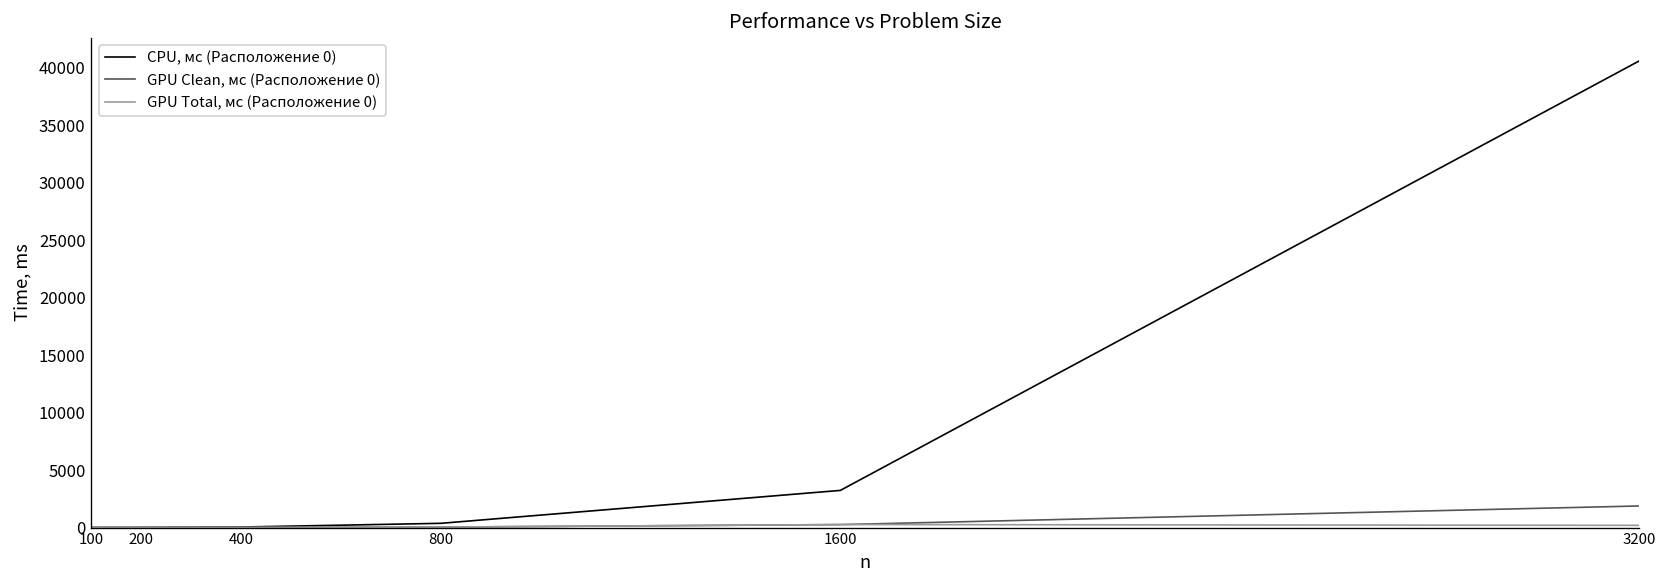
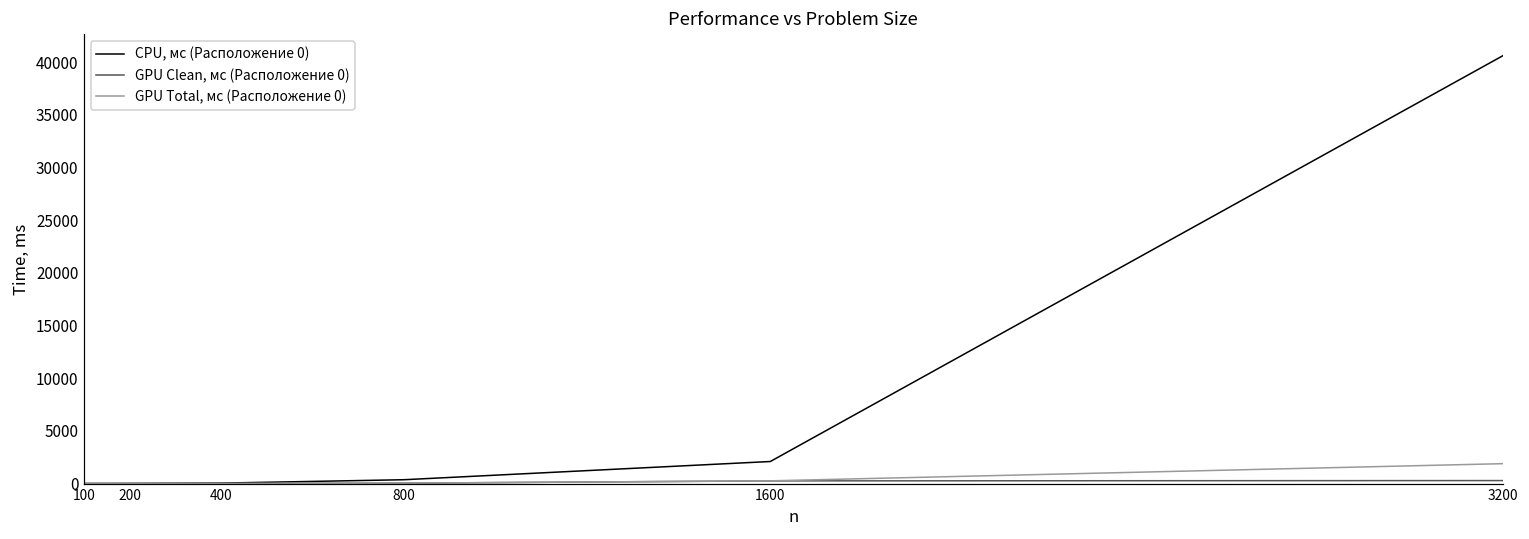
  {
    "CPU, мс (Расположение 0)": {
      "800": 0,
-     "1600": 3000,
+     "1600": 2000,
      "3200": 41000
    },
    "GPU Clean, мс (Расположение 0)": {
-     "3200": 2000
+     "3200": 0
    },
    "GPU Total, мс (Расположение 0)": {
-     "3200": 0
+     "3200": 2000
    }
  }
